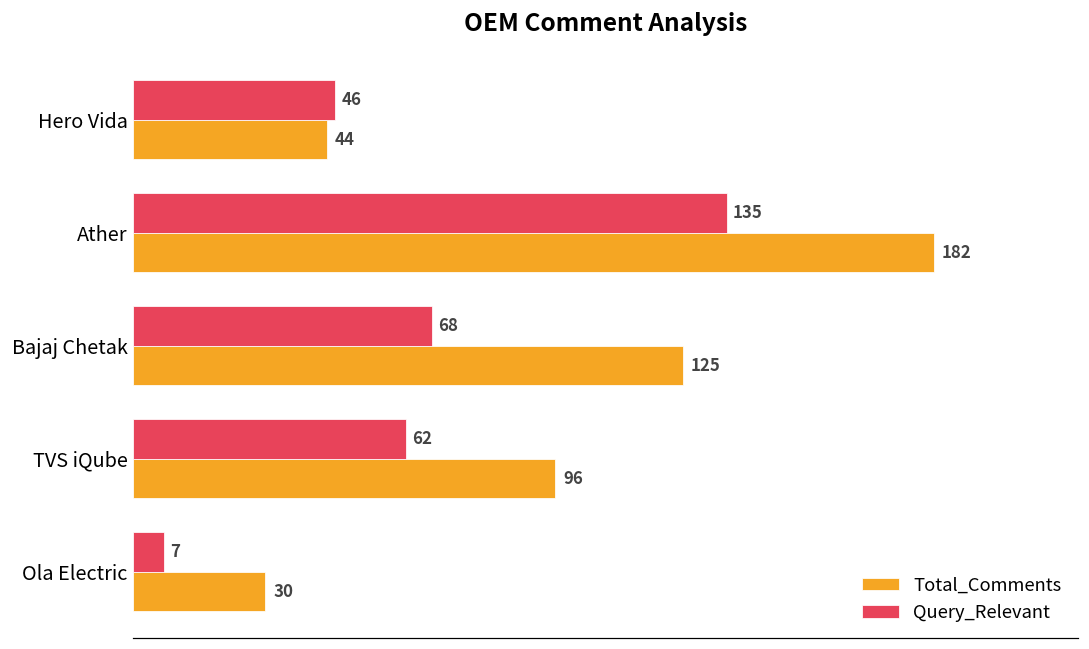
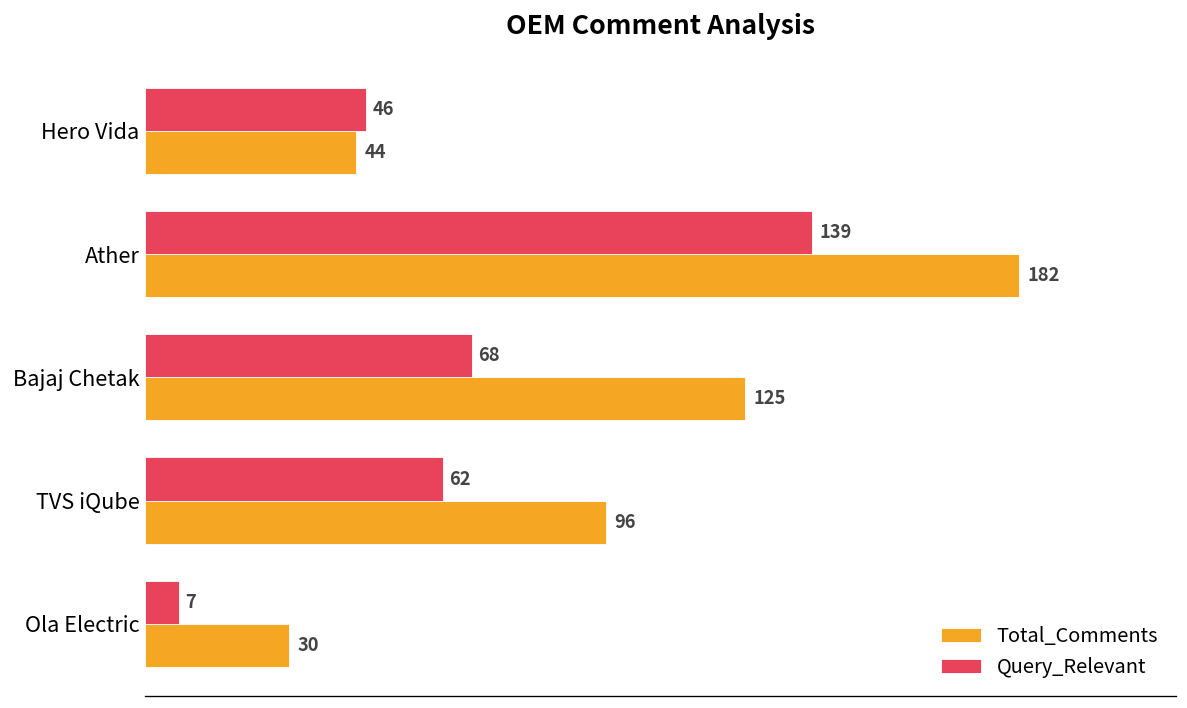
  {
    "Total_Comments": {
      "Hero Vida": 44,
      "Ather": 182,
      "Bajaj Chetak": 125,
      "TVS iQube": 96,
      "Ola Electric": 30
    },
    "Query_Relevant": {
      "Hero Vida": 46,
-     "Ather": 135,
+     "Ather": 139,
      "Bajaj Chetak": 68,
      "TVS iQube": 62,
      "Ola Electric": 7
    }
  }
